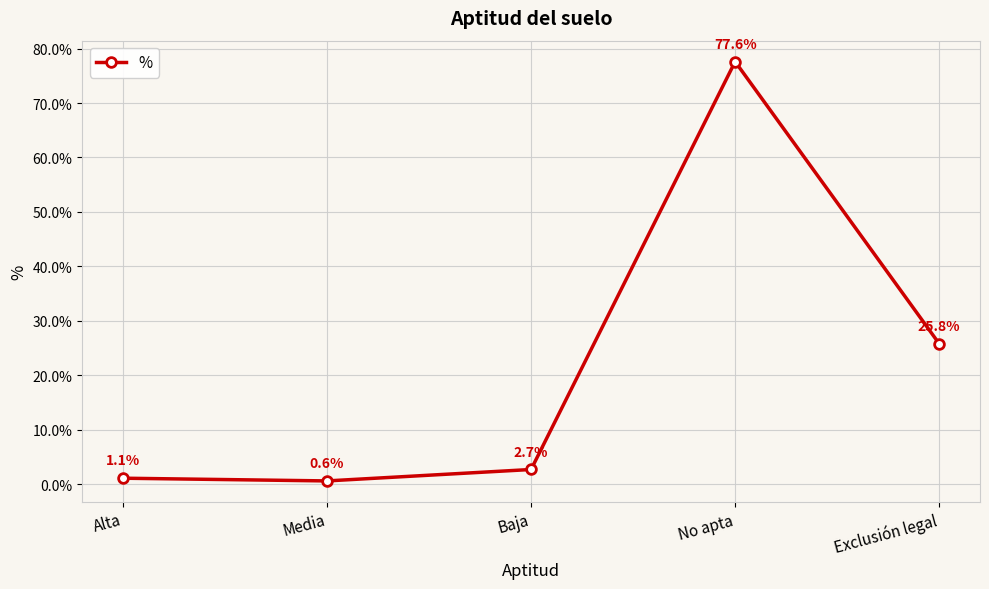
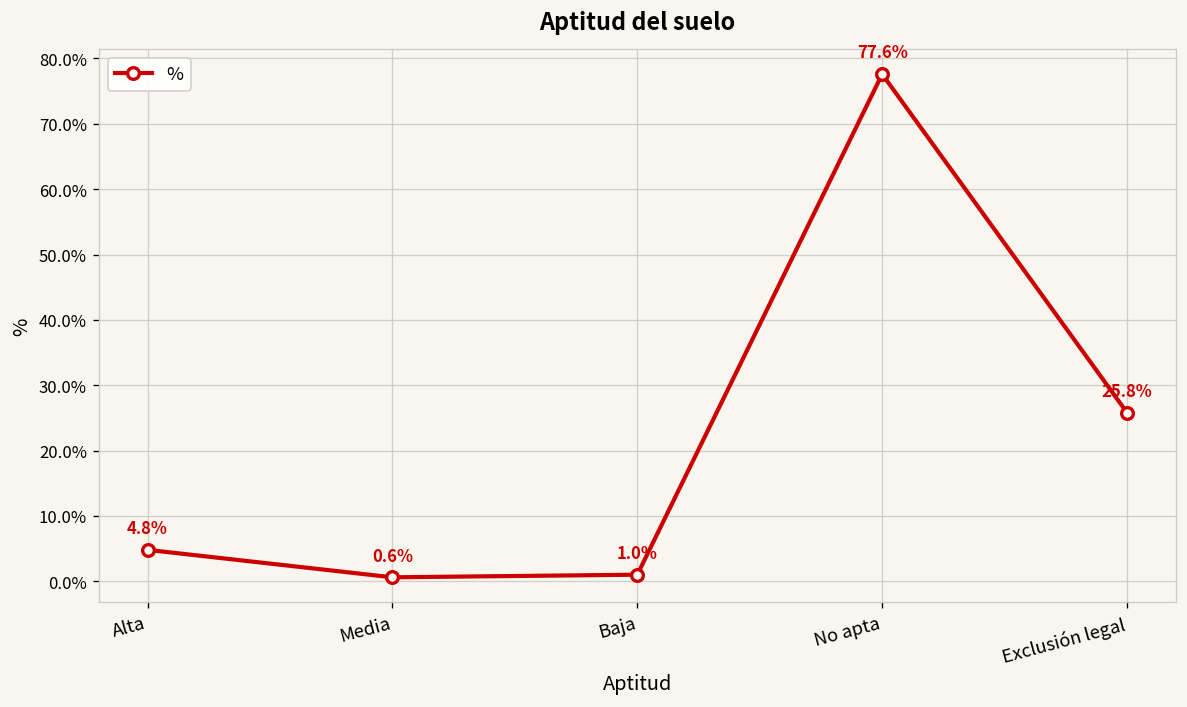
  {
-   "Alta": "1.1%",
+   "Alta": "4.8%",
    "Media": "0.6%",
-   "Baja": "2.7%",
+   "Baja": "1.0%",
    "No apta": "77.6%",
    "Exclusión legal": "25.8%"
  }
